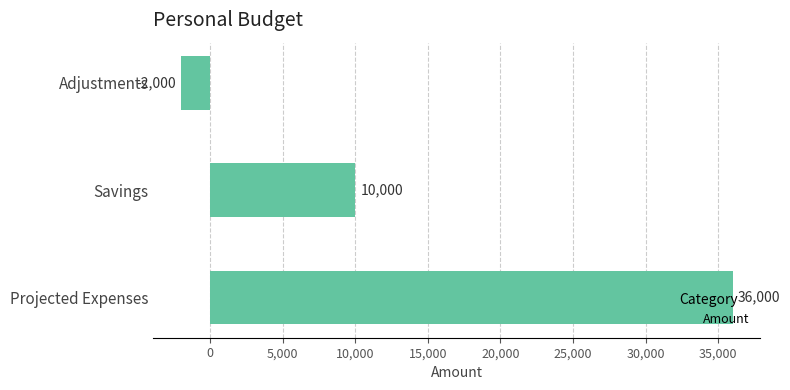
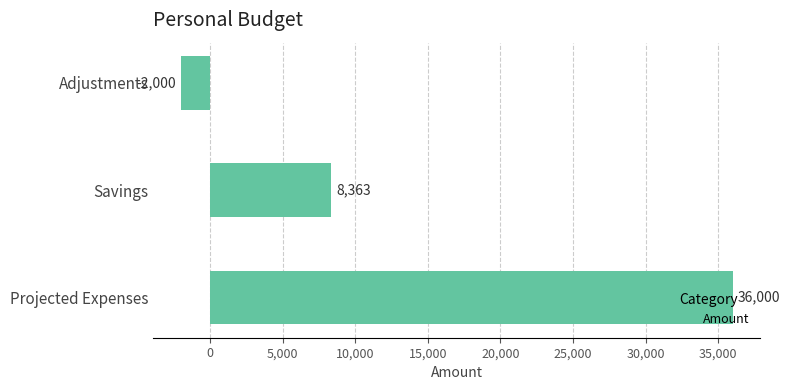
  {
    "Adjustments": "-2,000",
-   "Savings": "10,000",
+   "Savings": "8,363",
    "Projected Expenses": "36,000"
  }
